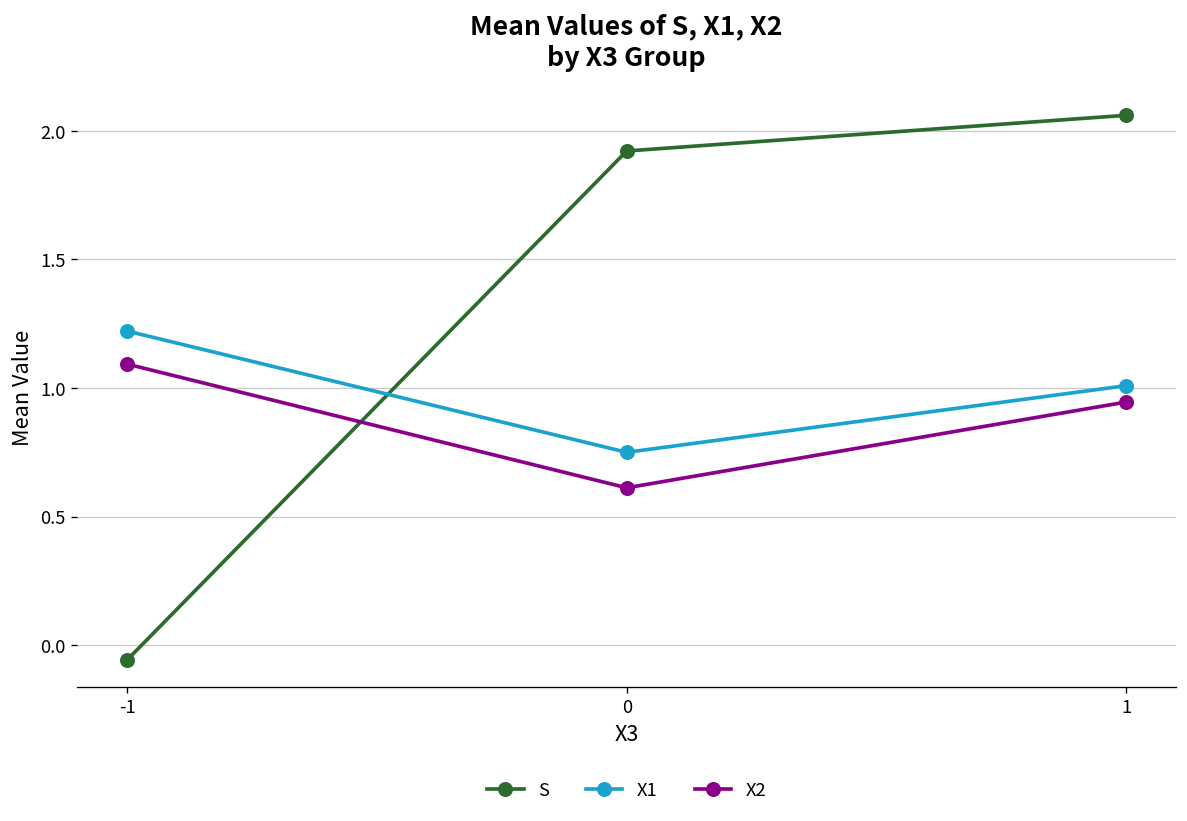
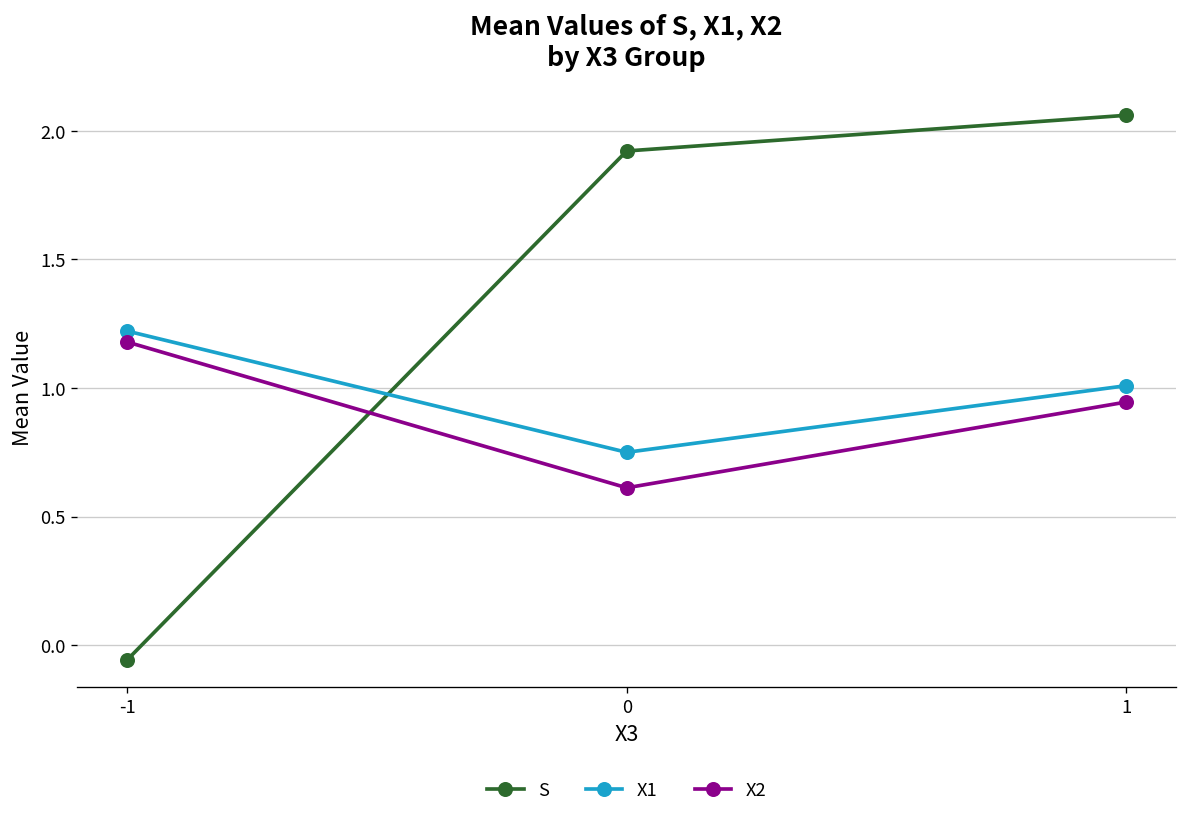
  {
    "S": {
      "-1": -0.06,
      "0": 1.92,
      "1": 2.06
    },
    "X1": {
      "-1": 1.22,
      "0": 0.75,
      "1": 1.01
    },
    "X2": {
-     "-1": 1.09,
+     "-1": 1.18,
      "0": 0.61,
      "1": 0.95
    }
  }
